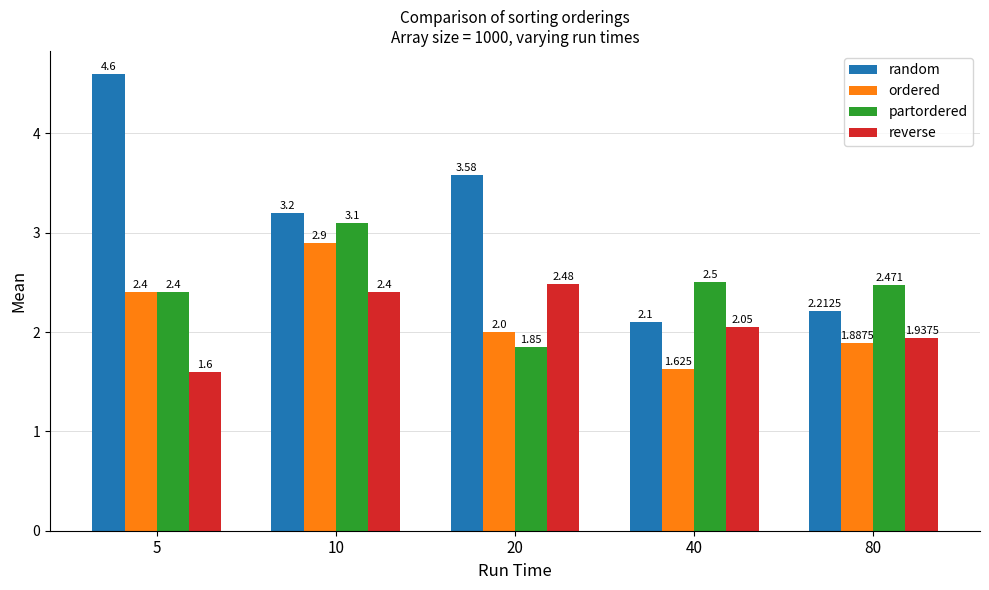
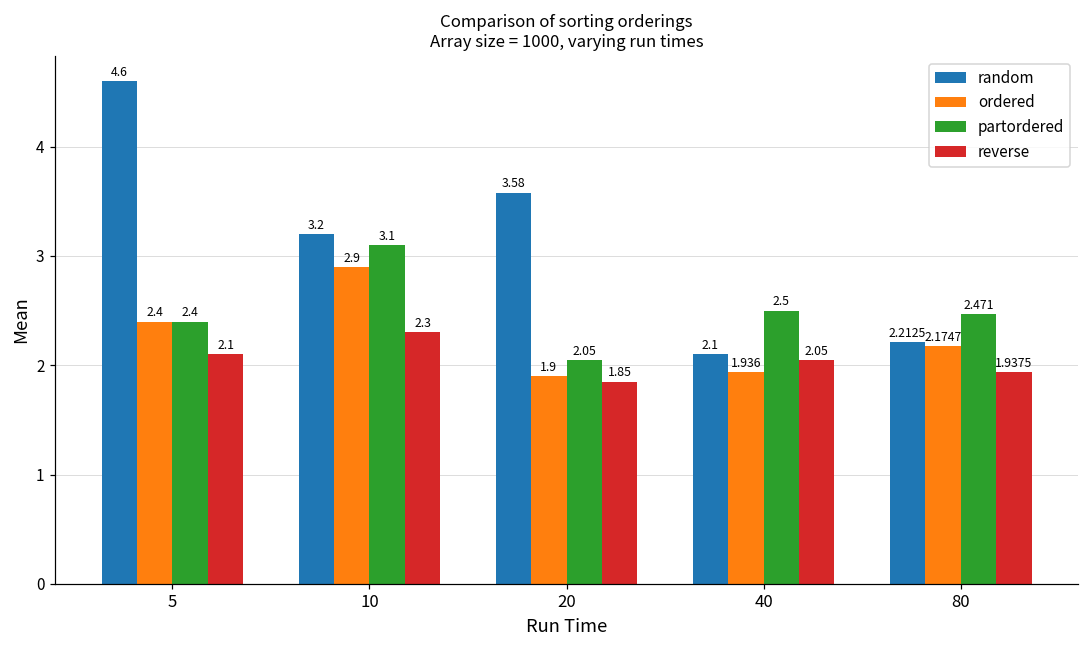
  {
    "random": {
      "5": 4.6,
      "10": 3.2,
      "20": 3.58,
      "40": 2.1,
      "80": 2.2125
    },
    "ordered": {
      "5": 2.4,
      "10": 2.9,
-     "20": 2.0,
-     "40": 1.625,
-     "80": 1.8875
+     "20": 1.9,
+     "40": 1.936,
+     "80": 2.1747
    },
    "partordered": {
      "5": 2.4,
      "10": 3.1,
-     "20": 1.85,
+     "20": 2.05,
      "40": 2.5,
      "80": 2.471
    },
    "reverse": {
-     "5": 1.6,
-     "10": 2.4,
-     "20": 2.48,
+     "5": 2.1,
+     "10": 2.3,
+     "20": 1.85,
      "40": 2.05,
      "80": 1.9375
    }
  }
